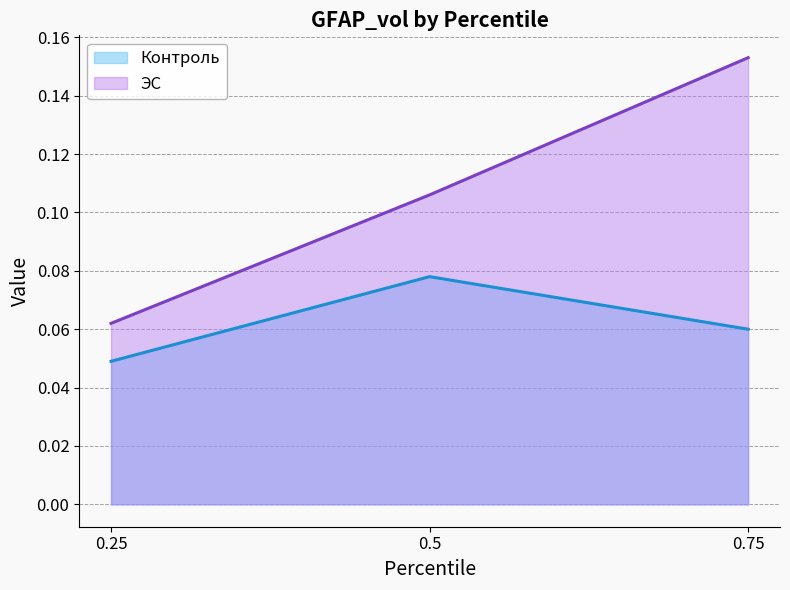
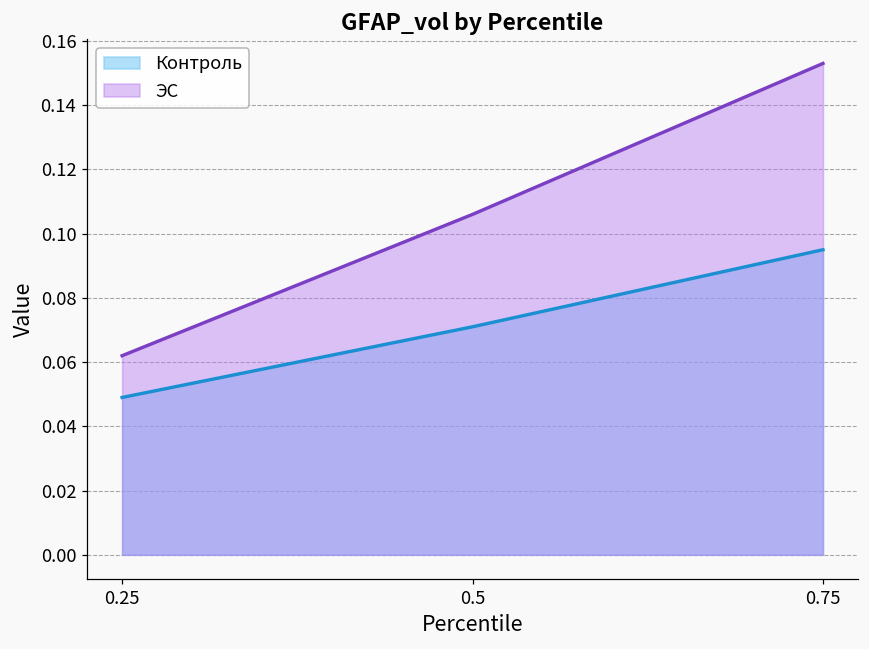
  {
    "Контроль": {
      "0.25": 0.049,
-     "0.5": 0.078,
-     "0.75": 0.060
+     "0.5": 0.071,
+     "0.75": 0.095
    },
    "ЭС": {
      "0.25": 0.062,
      "0.5": 0.106,
      "0.75": 0.153
    }
  }
